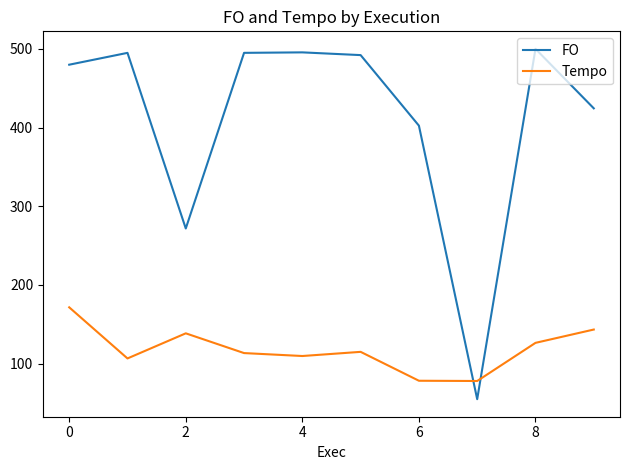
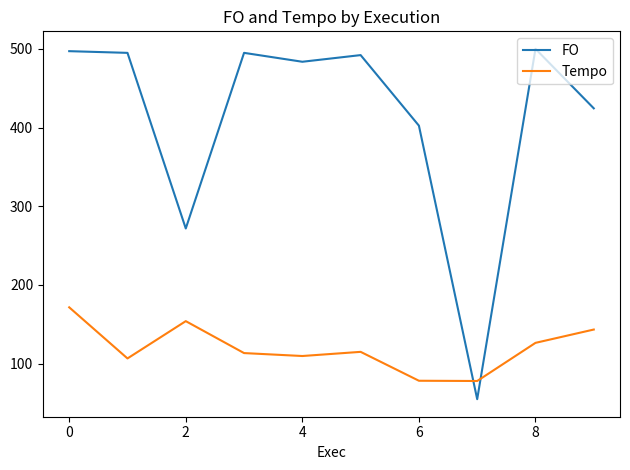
  {
    "FO": {
-     "0": 480,
+     "0": 500,
      "2": 270,
-     "4": 500,
+     "4": 480,
      "6": 400
    },
    "Tempo": {
      "0": 170,
-     "2": 140,
+     "2": 150,
      "4": 110,
      "6": 80,
      "8": 130
    }
  }
